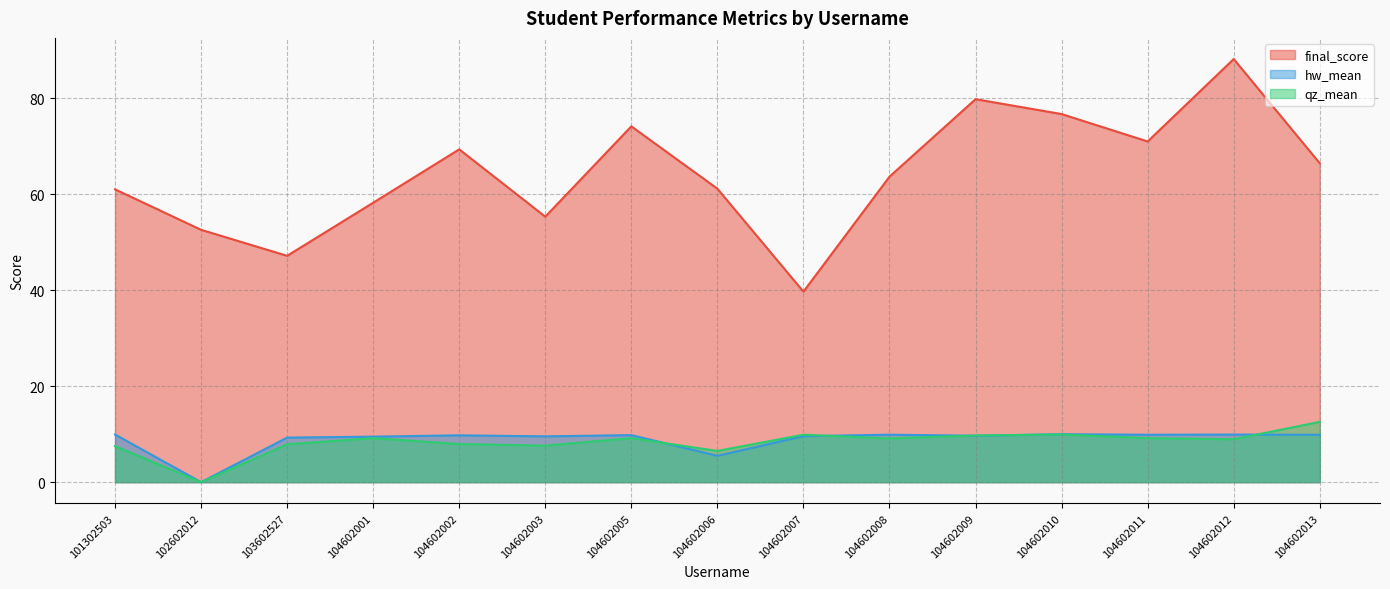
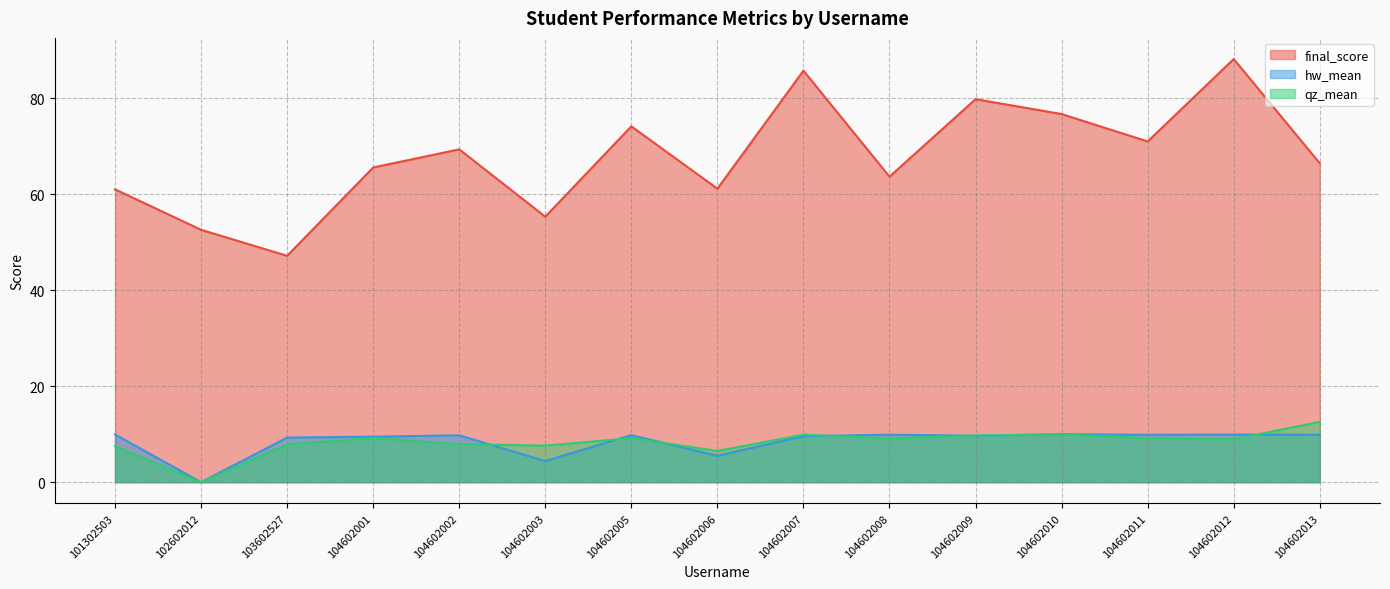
  {
    "final_score": {
      "101302503": 61,
      "102602012": 53,
      "103602527": 47,
-     "104602001": 58,
+     "104602001": 66,
      "104602002": 69,
      "104602003": 55,
      "104602005": 74,
      "104602006": 61,
-     "104602007": 40,
+     "104602007": 86,
      "104602008": 64,
      "104602009": 80,
      "104602010": 77,
      "104602011": 71,
      "104602012": 88,
      "104602013": 66
    },
    "hw_mean": {
      "101302503": 10,
      "103602527": 9,
      "104602002": 10,
-     "104602003": 10,
+     "104602003": 4,
      "104602005": 10,
      "104602006": 5,
      "104602008": 10,
      "104602011": 10,
      "104602012": 10,
      "104602013": 10
    },
    "qz_mean": {
      "101302503": 8,
      "103602527": 8,
      "104602002": 8,
      "104602003": 8,
      "104602005": 9,
      "104602006": 7,
      "104602008": 9,
      "104602011": 9,
      "104602012": 9,
      "104602013": 13
    }
  }
